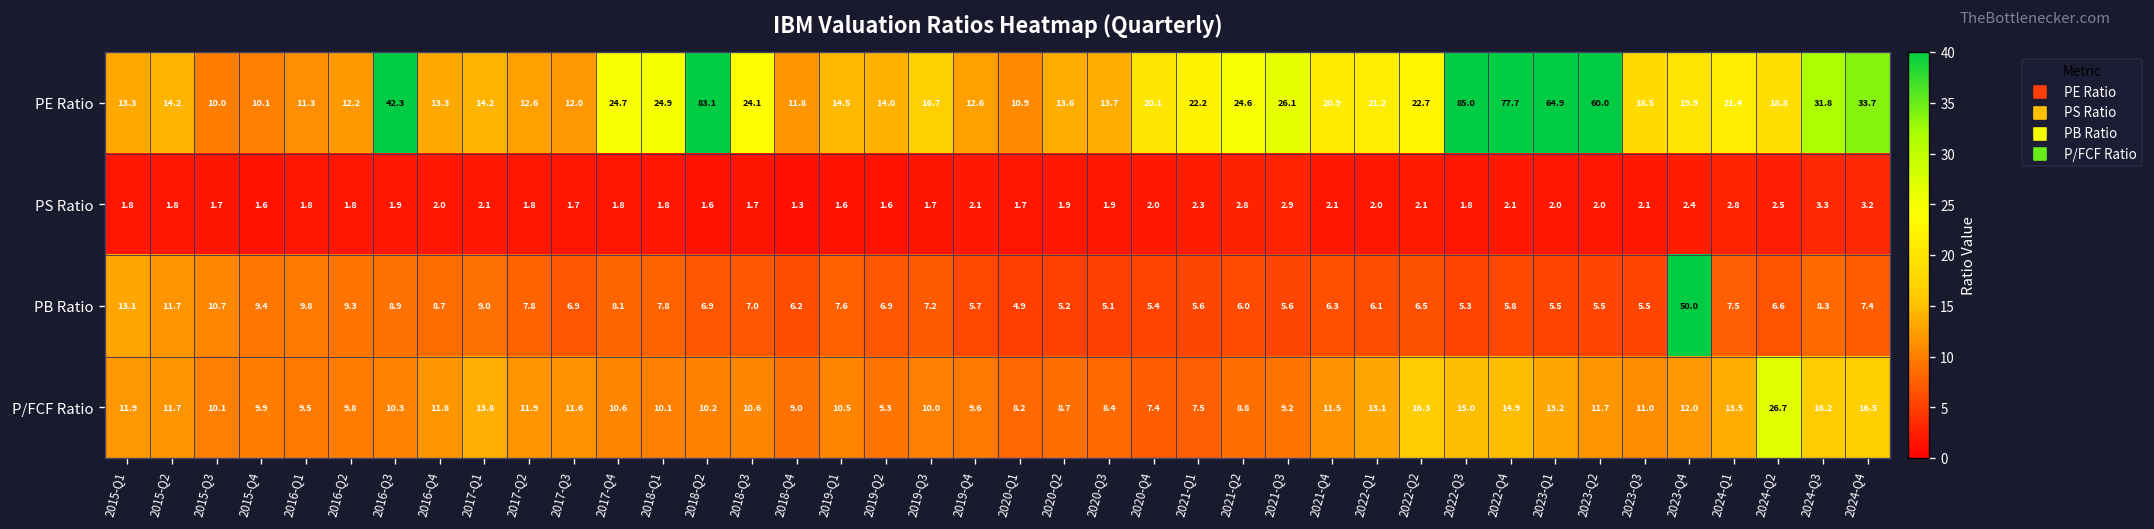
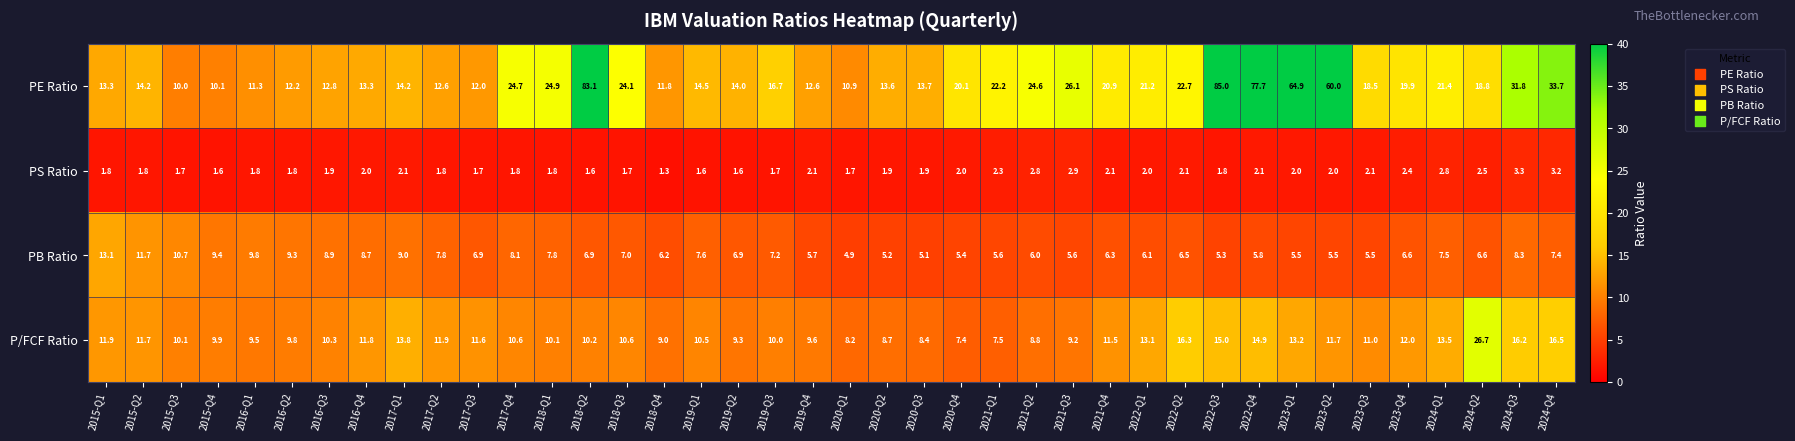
  {
    "PE Ratio": {
      "2015-Q1": 13.3,
      "2015-Q2": 14.2,
      "2015-Q3": 10.0,
      "2015-Q4": 10.1,
      "2016-Q1": 11.3,
      "2016-Q2": 12.2,
-     "2016-Q3": 42.3,
+     "2016-Q3": 12.8,
      "2016-Q4": 13.3,
      "2017-Q1": 14.2,
      "2017-Q2": 12.6,
      "2017-Q3": 12.0,
      "2017-Q4": 24.7,
      "2018-Q1": 24.9,
      "2018-Q2": 83.1,
      "2018-Q3": 24.1,
      "2018-Q4": 11.8,
      "2019-Q1": 14.5,
      "2019-Q2": 14.0,
      "2019-Q3": 16.7,
      "2019-Q4": 12.6,
      "2020-Q1": 10.9,
      "2020-Q2": 13.6,
      "2020-Q3": 13.7,
      "2020-Q4": 20.1,
      "2021-Q1": 22.2,
      "2021-Q2": 24.6,
      "2021-Q3": 26.1,
      "2021-Q4": 20.9,
      "2022-Q1": 21.2,
      "2022-Q2": 22.7,
      "2022-Q3": 85.0,
      "2022-Q4": 77.7,
      "2023-Q1": 64.9,
      "2023-Q2": 60.0,
      "2023-Q3": 18.5,
      "2023-Q4": 19.9,
      "2024-Q1": 21.4,
      "2024-Q2": 18.8,
      "2024-Q3": 31.8,
      "2024-Q4": 33.7
    },
    "PS Ratio": {
      "2015-Q1": 1.8,
      "2015-Q2": 1.8,
      "2015-Q3": 1.7,
      "2015-Q4": 1.6,
      "2016-Q1": 1.8,
      "2016-Q2": 1.8,
      "2016-Q3": 1.9,
      "2016-Q4": 2.0,
      "2017-Q1": 2.1,
      "2017-Q2": 1.8,
      "2017-Q3": 1.7,
      "2017-Q4": 1.8,
      "2018-Q1": 1.8,
      "2018-Q2": 1.6,
      "2018-Q3": 1.7,
      "2018-Q4": 1.3,
      "2019-Q1": 1.6,
      "2019-Q2": 1.6,
      "2019-Q3": 1.7,
      "2019-Q4": 2.1,
      "2020-Q1": 1.7,
      "2020-Q2": 1.9,
      "2020-Q3": 1.9,
      "2020-Q4": 2.0,
      "2021-Q1": 2.3,
      "2021-Q2": 2.8,
      "2021-Q3": 2.9,
      "2021-Q4": 2.1,
      "2022-Q1": 2.0,
      "2022-Q2": 2.1,
      "2022-Q3": 1.8,
      "2022-Q4": 2.1,
      "2023-Q1": 2.0,
      "2023-Q2": 2.0,
      "2023-Q3": 2.1,
      "2023-Q4": 2.4,
      "2024-Q1": 2.8,
      "2024-Q2": 2.5,
      "2024-Q3": 3.3,
      "2024-Q4": 3.2
    },
    "PB Ratio": {
      "2015-Q1": 13.1,
      "2015-Q2": 11.7,
      "2015-Q3": 10.7,
      "2015-Q4": 9.4,
      "2016-Q1": 9.8,
      "2016-Q2": 9.3,
      "2016-Q3": 8.9,
      "2016-Q4": 8.7,
      "2017-Q1": 9.0,
      "2017-Q2": 7.8,
      "2017-Q3": 6.9,
      "2017-Q4": 8.1,
      "2018-Q1": 7.8,
      "2018-Q2": 6.9,
      "2018-Q3": 7.0,
      "2018-Q4": 6.2,
      "2019-Q1": 7.6,
      "2019-Q2": 6.9,
      "2019-Q3": 7.2,
      "2019-Q4": 5.7,
      "2020-Q1": 4.9,
      "2020-Q2": 5.2,
      "2020-Q3": 5.1,
      "2020-Q4": 5.4,
      "2021-Q1": 5.6,
      "2021-Q2": 6.0,
      "2021-Q3": 5.6,
      "2021-Q4": 6.3,
      "2022-Q1": 6.1,
      "2022-Q2": 6.5,
      "2022-Q3": 5.3,
      "2022-Q4": 5.8,
      "2023-Q1": 5.5,
      "2023-Q2": 5.5,
      "2023-Q3": 5.5,
-     "2023-Q4": 50.0,
+     "2023-Q4": 6.6,
      "2024-Q1": 7.5,
      "2024-Q2": 6.6,
      "2024-Q3": 8.3,
      "2024-Q4": 7.4
    },
    "P/FCF Ratio": {
      "2015-Q1": 11.9,
      "2015-Q2": 11.7,
      "2015-Q3": 10.1,
      "2015-Q4": 9.9,
      "2016-Q1": 9.5,
      "2016-Q2": 9.8,
      "2016-Q3": 10.3,
      "2016-Q4": 11.8,
      "2017-Q1": 13.8,
      "2017-Q2": 11.9,
      "2017-Q3": 11.6,
      "2017-Q4": 10.6,
      "2018-Q1": 10.1,
      "2018-Q2": 10.2,
      "2018-Q3": 10.6,
      "2018-Q4": 9.0,
      "2019-Q1": 10.5,
      "2019-Q2": 9.3,
      "2019-Q3": 10.0,
      "2019-Q4": 9.6,
      "2020-Q1": 8.2,
      "2020-Q2": 8.7,
      "2020-Q3": 8.4,
      "2020-Q4": 7.4,
      "2021-Q1": 7.5,
      "2021-Q2": 8.8,
      "2021-Q3": 9.2,
      "2021-Q4": 11.5,
      "2022-Q1": 13.1,
      "2022-Q2": 16.3,
      "2022-Q3": 15.0,
      "2022-Q4": 14.9,
      "2023-Q1": 13.2,
      "2023-Q2": 11.7,
      "2023-Q3": 11.0,
      "2023-Q4": 12.0,
      "2024-Q1": 13.5,
      "2024-Q2": 26.7,
      "2024-Q3": 16.2,
      "2024-Q4": 16.5
    }
  }
